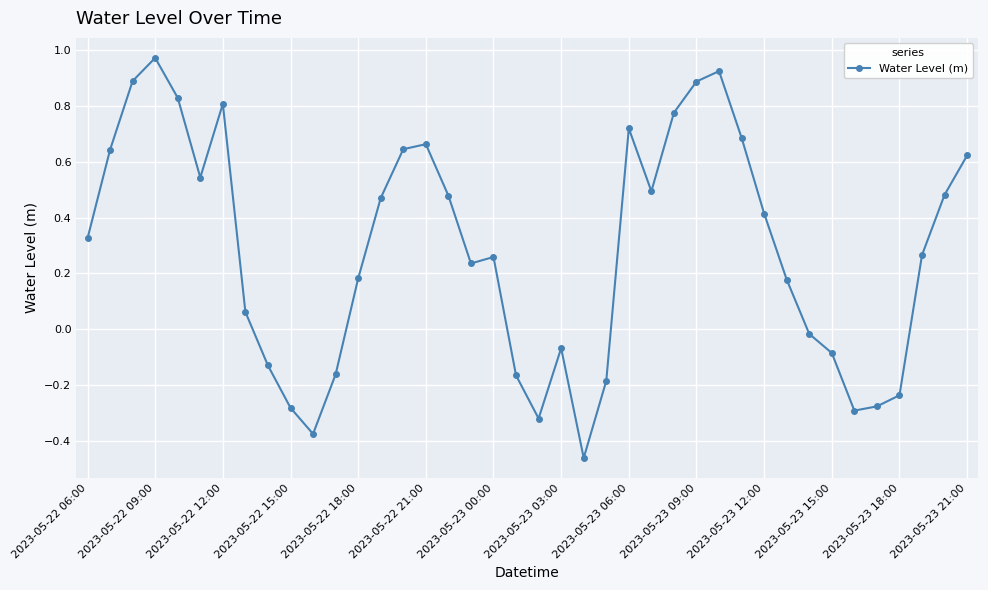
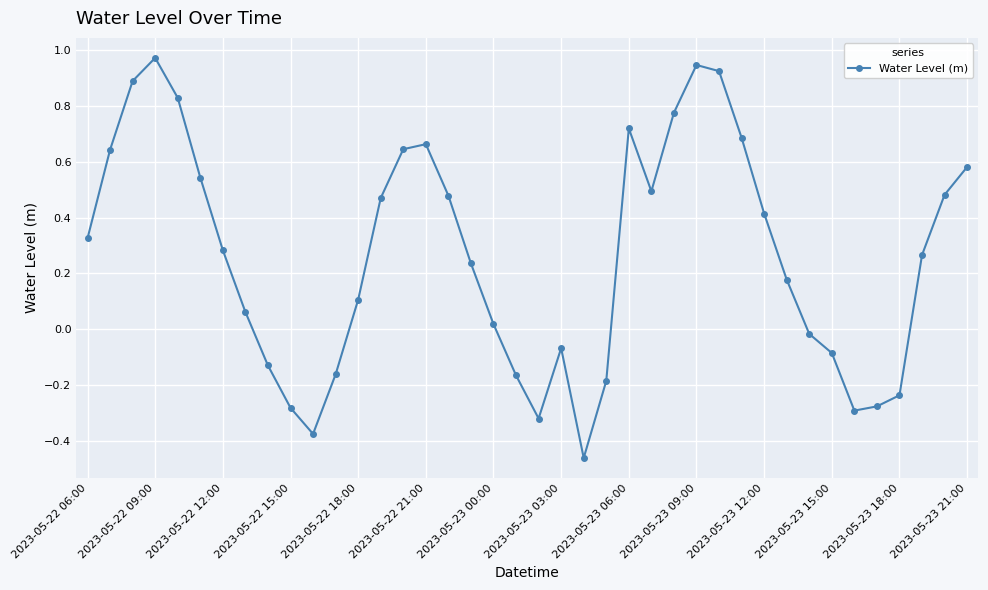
  {
    "2023-05-22 06:00": 0.33,
    "2023-05-22 09:00": 0.97,
-   "2023-05-22 12:00": 0.81,
+   "2023-05-22 12:00": 0.28,
    "2023-05-22 15:00": -0.28,
-   "2023-05-22 18:00": 0.18,
+   "2023-05-22 18:00": 0.11,
    "2023-05-22 21:00": 0.66,
-   "2023-05-23 00:00": 0.26,
+   "2023-05-23 00:00": 0.02,
    "2023-05-23 03:00": -0.07,
    "2023-05-23 06:00": 0.72,
-   "2023-05-23 09:00": 0.89,
+   "2023-05-23 09:00": 0.95,
    "2023-05-23 12:00": 0.41,
    "2023-05-23 15:00": -0.08,
    "2023-05-23 18:00": -0.24,
-   "2023-05-23 21:00": 0.62
+   "2023-05-23 21:00": 0.58
  }
